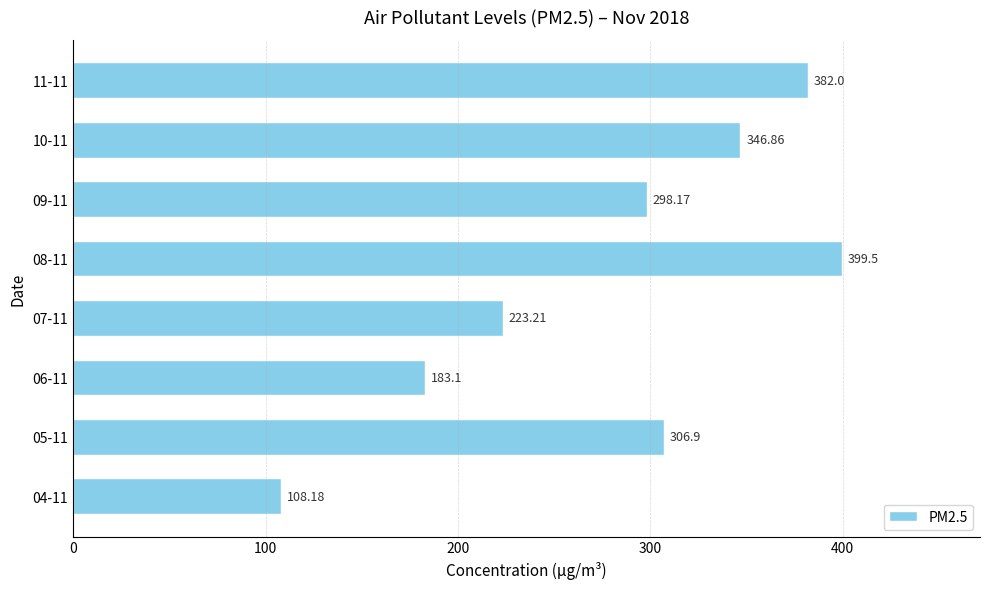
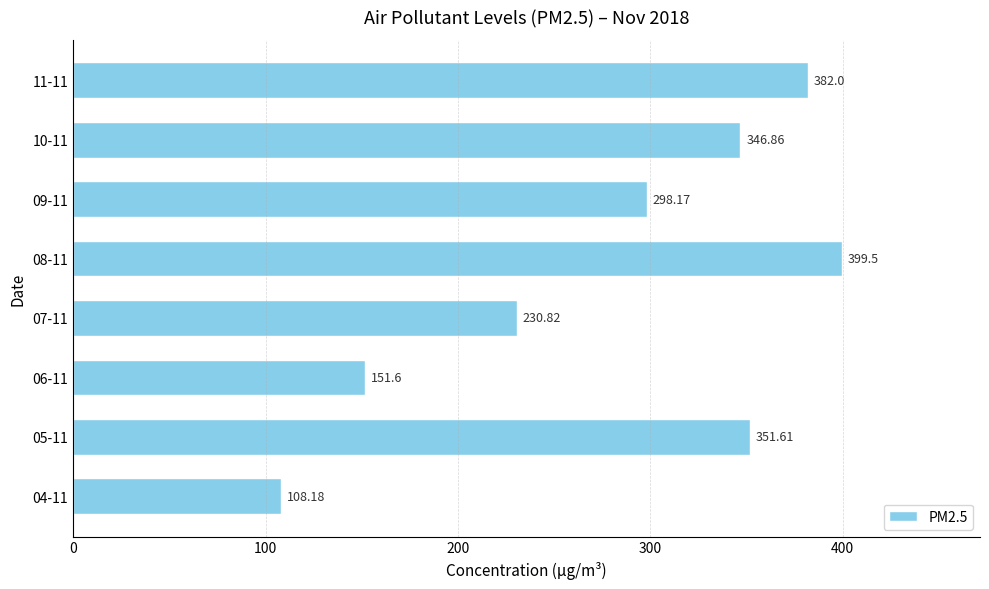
  {
    "11-11": 382.0,
    "10-11": 346.86,
    "09-11": 298.17,
    "08-11": 399.5,
-   "07-11": 223.21,
-   "06-11": 183.1,
-   "05-11": 306.9,
+   "07-11": 230.82,
+   "06-11": 151.6,
+   "05-11": 351.61,
    "04-11": 108.18
  }
